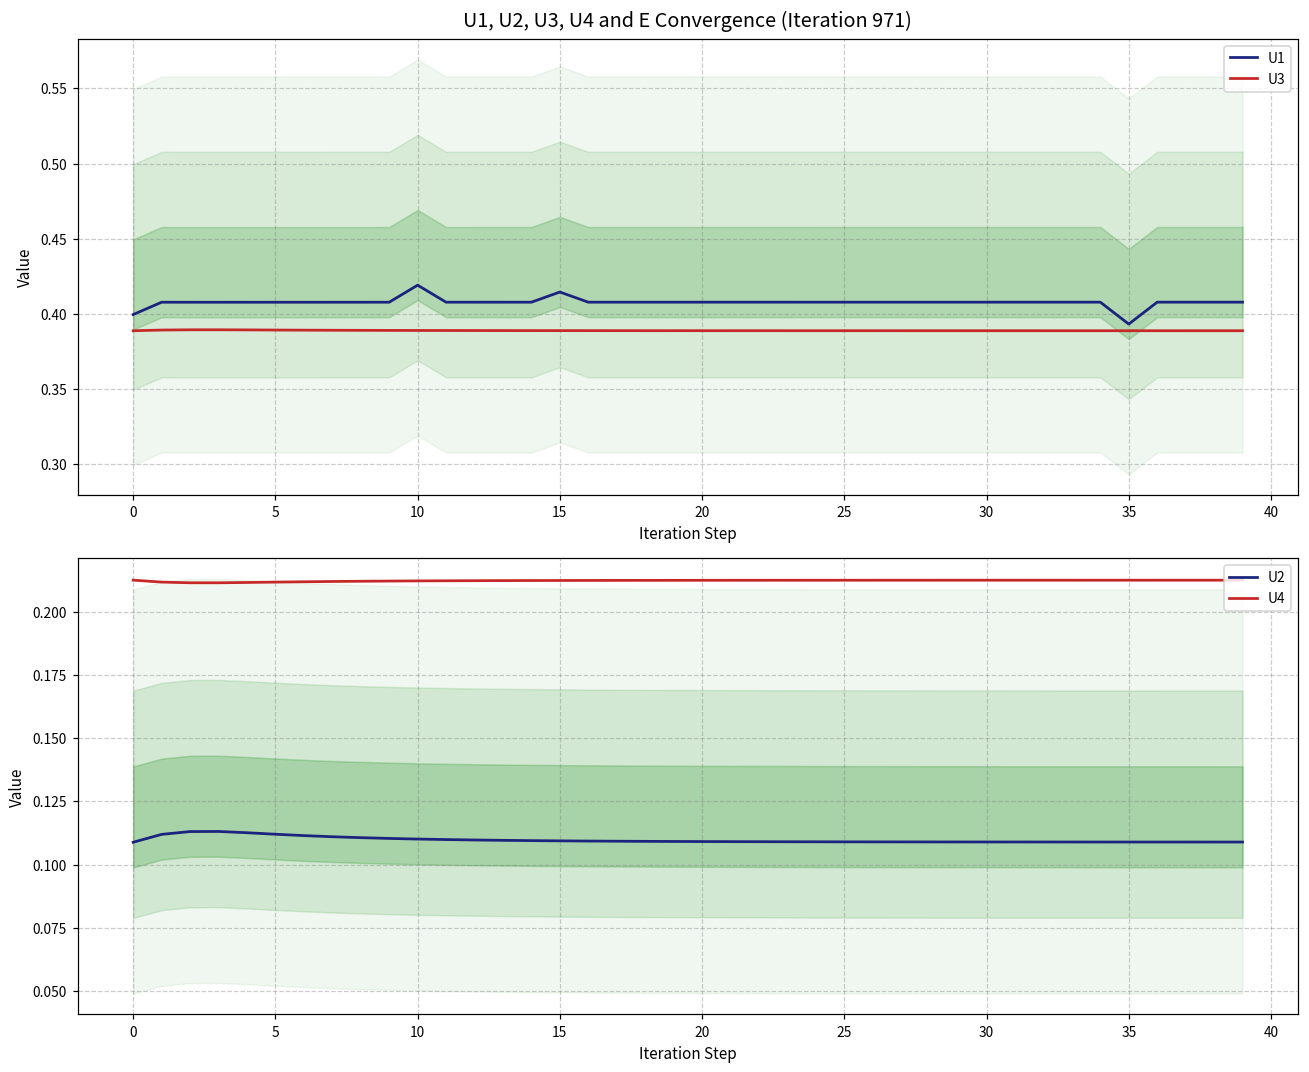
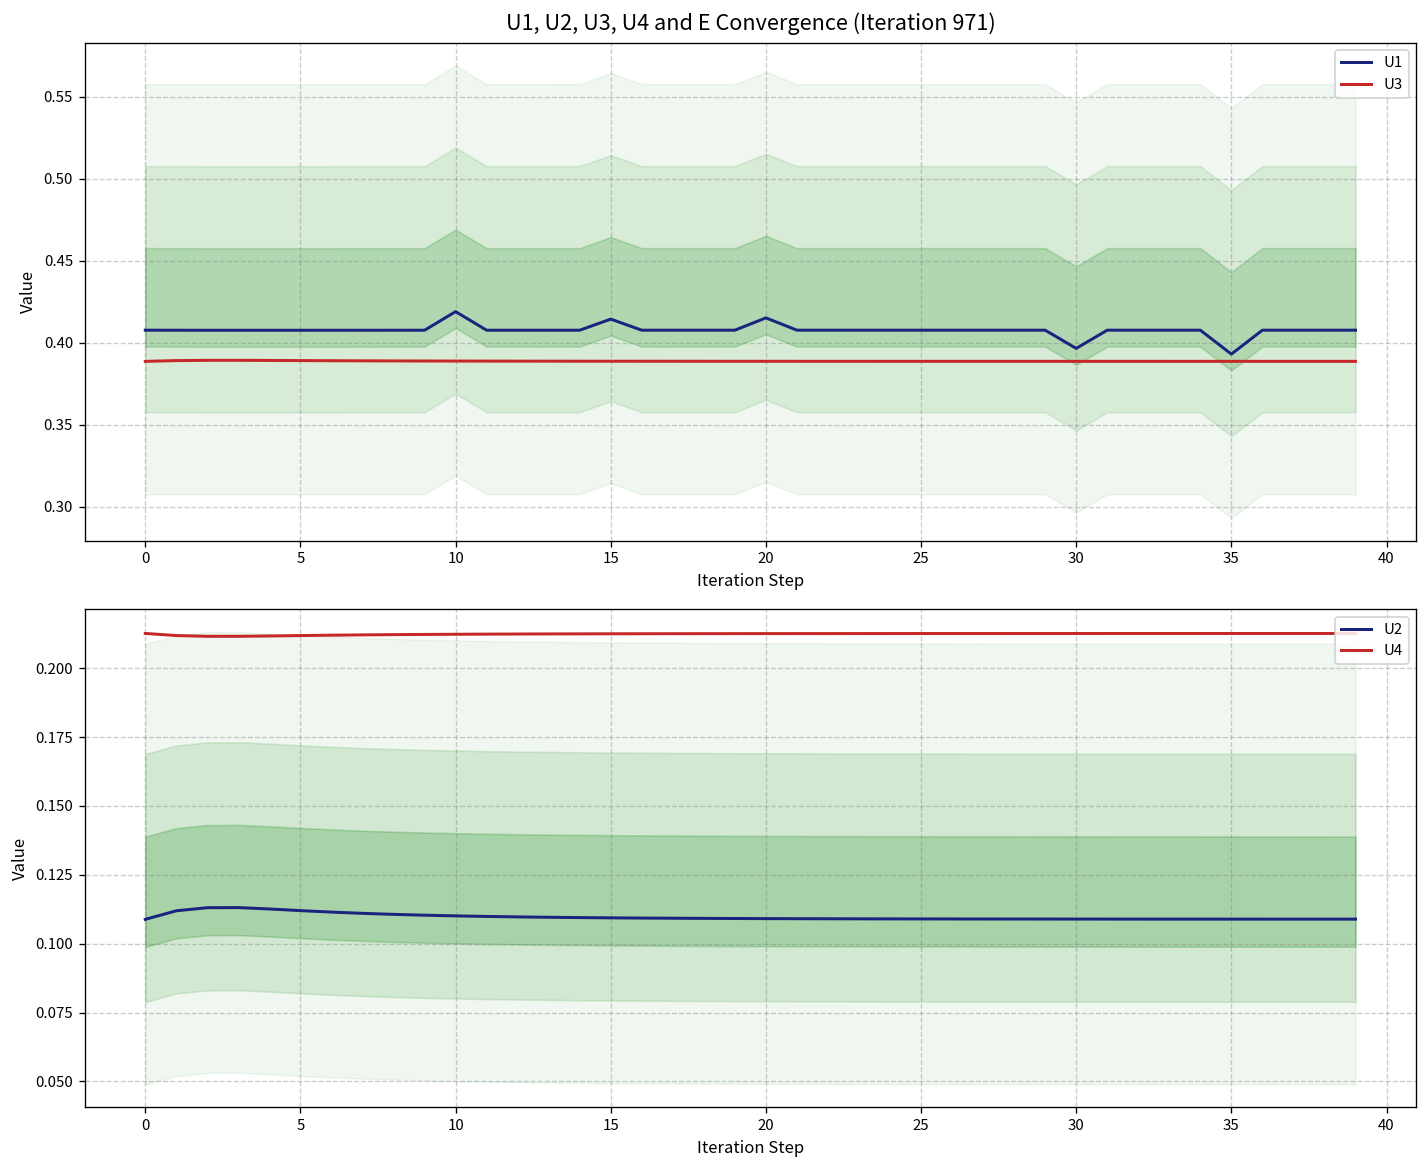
  {
    "U1, U2, U3, U4 and E Convergence (Iteration 971)": {
      "U1": {
-       "0": 0.400,
+       "0": 0.408,
        "5": 0.408,
        "10": 0.419,
        "15": 0.415,
-       "20": 0.408,
+       "20": 0.415,
        "25": 0.408,
-       "30": 0.408,
+       "30": 0.397,
        "35": 0.393
      },
      "U3": {
        "0": 0.389,
        "5": 0.389,
        "10": 0.389,
        "15": 0.389,
        "20": 0.389,
        "25": 0.389,
        "30": 0.389,
        "35": 0.389
      }
    }
  }
